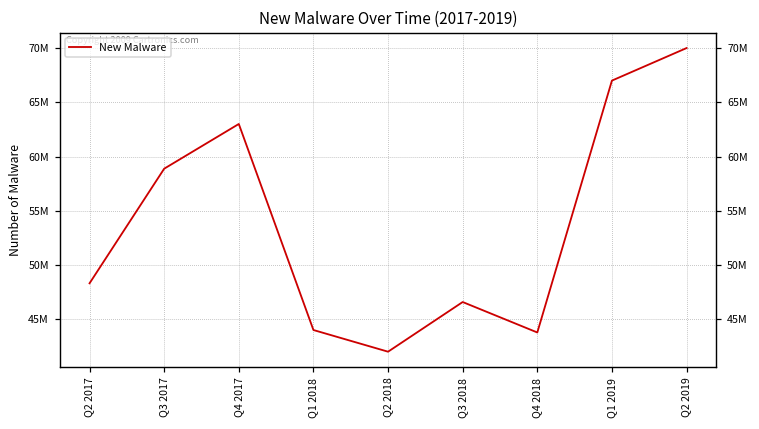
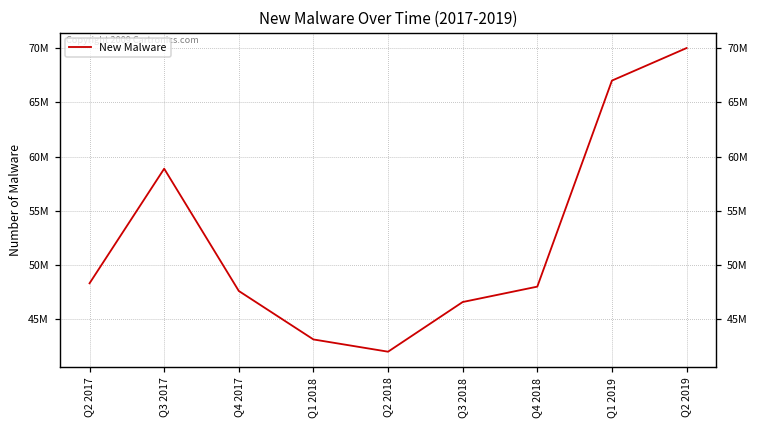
  {
    "Q2 2017": 48000000,
    "Q3 2017": 59000000,
-   "Q4 2017": 63000000,
-   "Q1 2018": 44000000,
+   "Q4 2017": 48000000,
+   "Q1 2018": 43000000,
    "Q2 2018": 42000000,
    "Q3 2018": 47000000,
-   "Q4 2018": 44000000,
+   "Q4 2018": 48000000,
    "Q1 2019": 67000000,
    "Q2 2019": 70000000
  }
